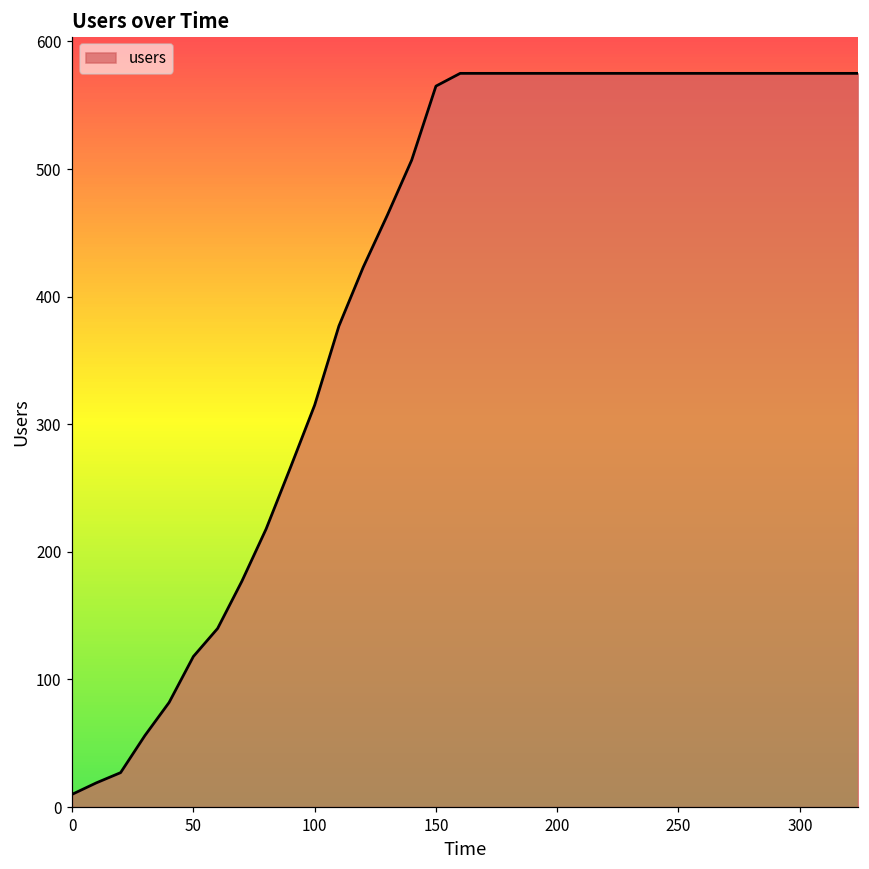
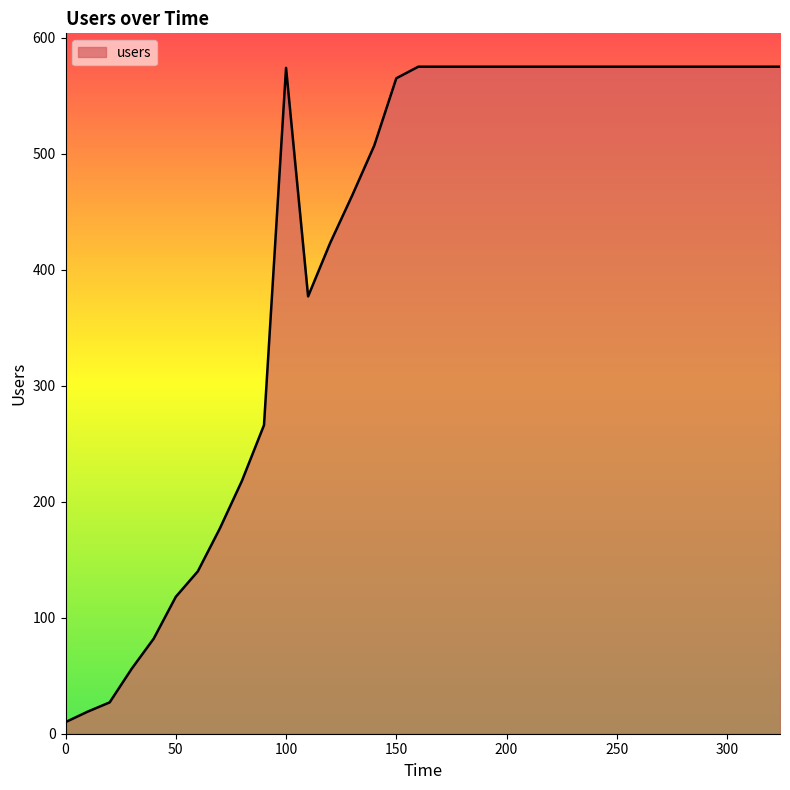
  {
    "0": 10,
    "50": 118,
-   "100": 315,
+   "100": 574,
    "150": 565,
    "200": 575,
    "250": 575,
    "300": 575
  }
